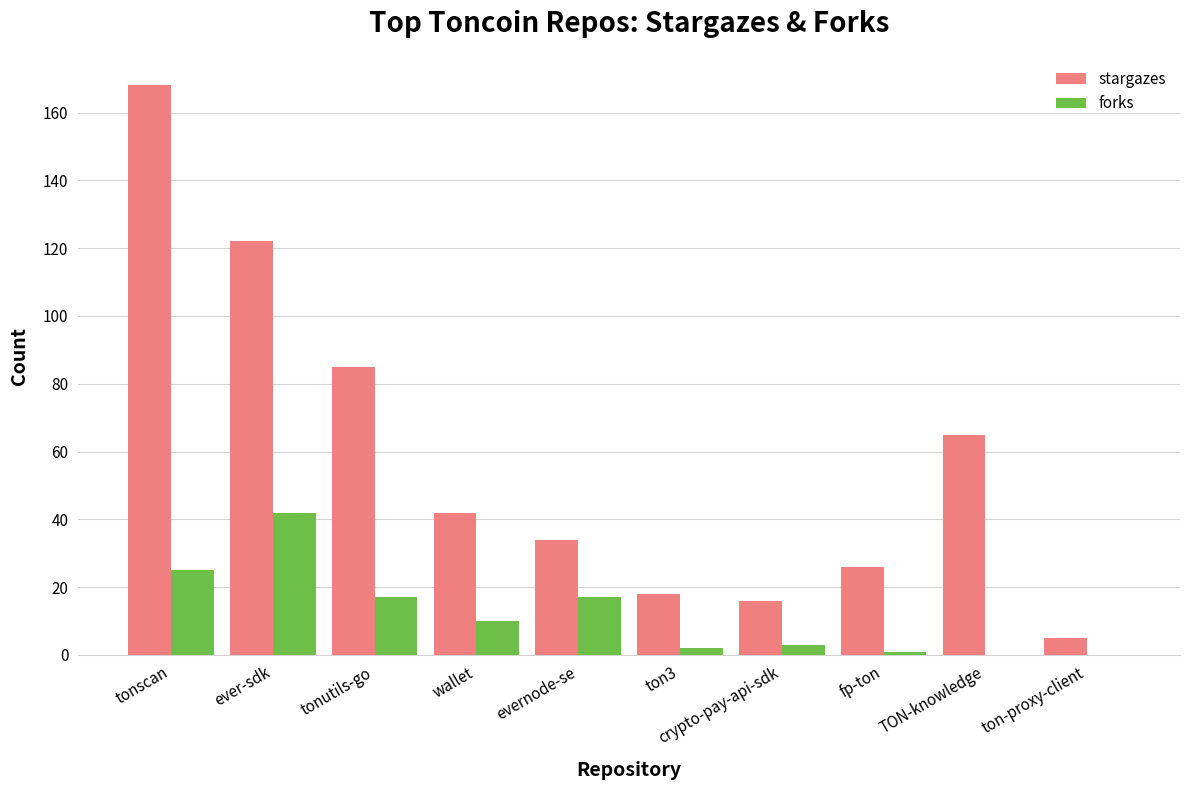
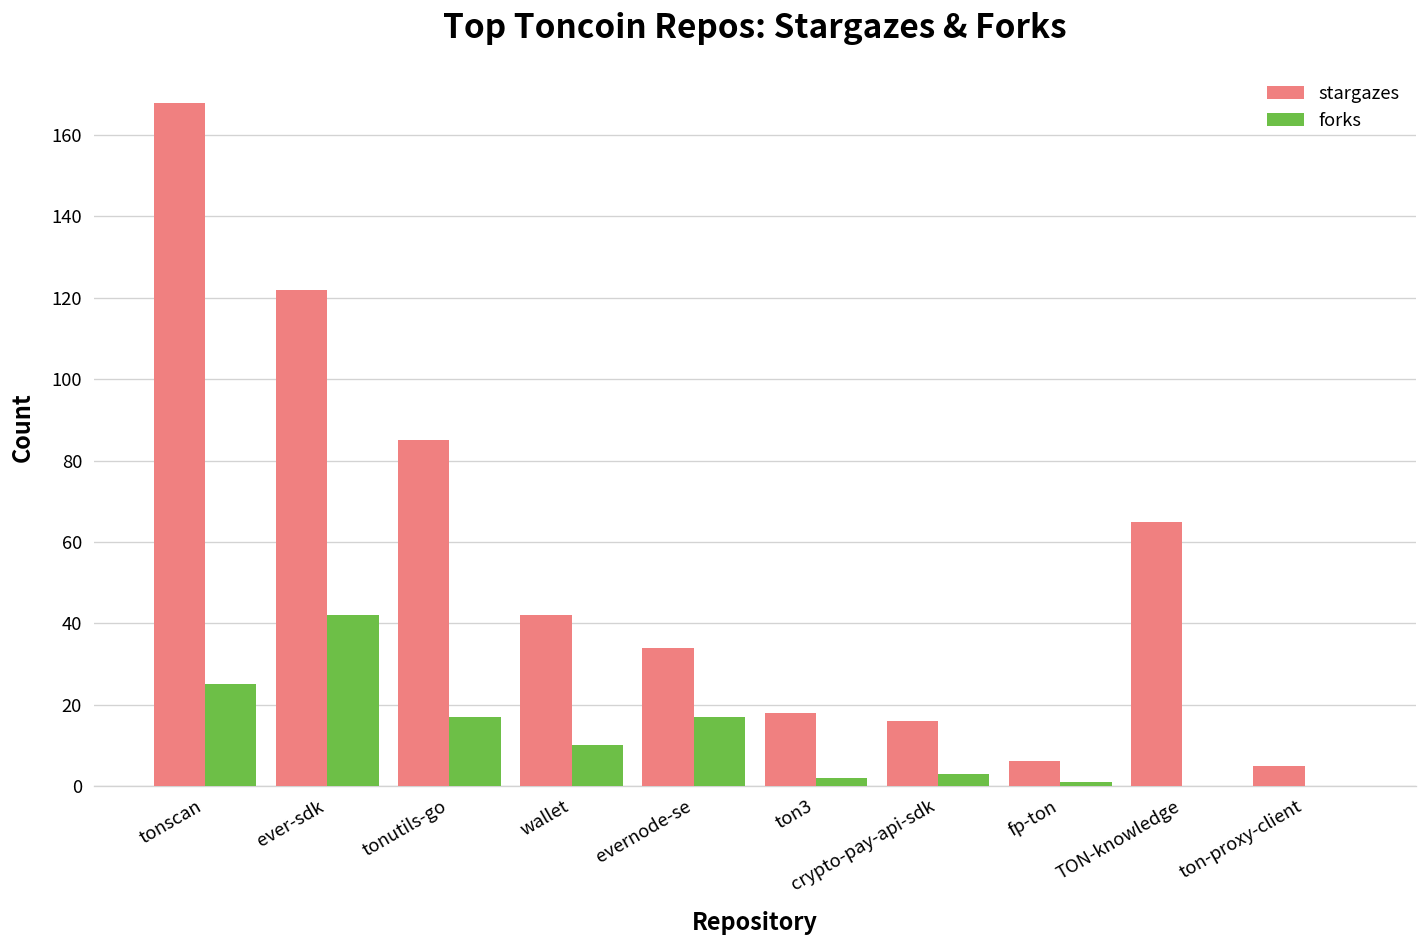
  {
    "stargazes": {
      "tonscan": 168,
      "ever-sdk": 122,
      "tonutils-go": 85,
      "wallet": 42,
      "evernode-se": 34,
      "ton3": 18,
      "crypto-pay-api-sdk": 16,
-     "fp-ton": 26,
+     "fp-ton": 6,
      "TON-knowledge": 65,
      "ton-proxy-client": 5
    },
    "forks": {
      "tonscan": 25,
      "ever-sdk": 42,
      "tonutils-go": 17,
      "wallet": 10,
      "evernode-se": 17,
      "ton3": 2,
      "crypto-pay-api-sdk": 3,
      "fp-ton": 1,
      "TON-knowledge": 0,
      "ton-proxy-client": 0
    }
  }
